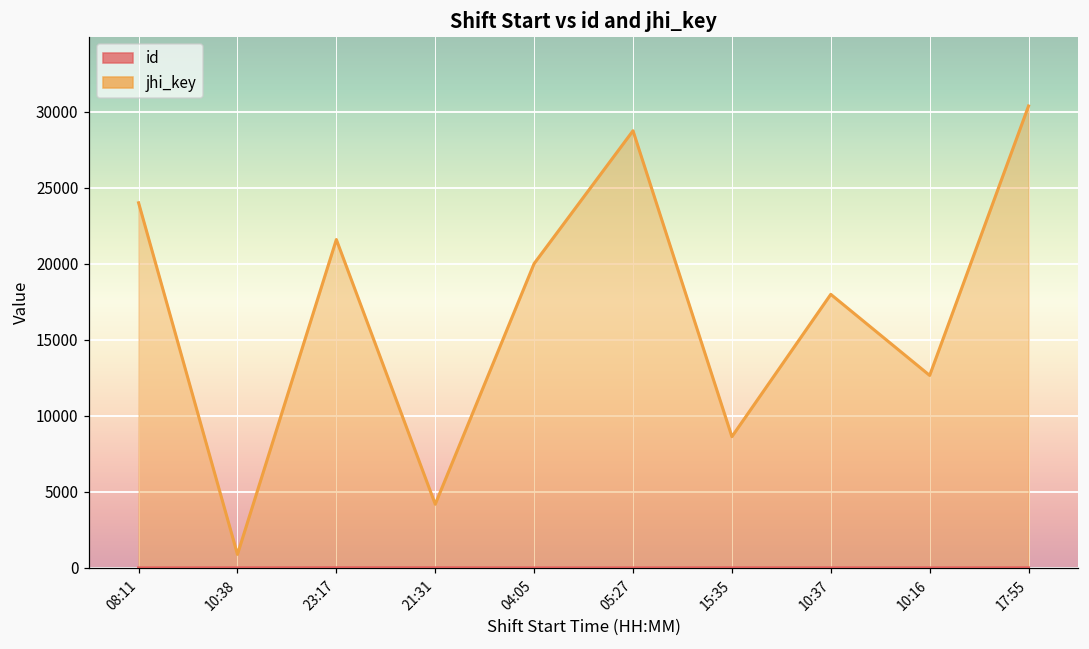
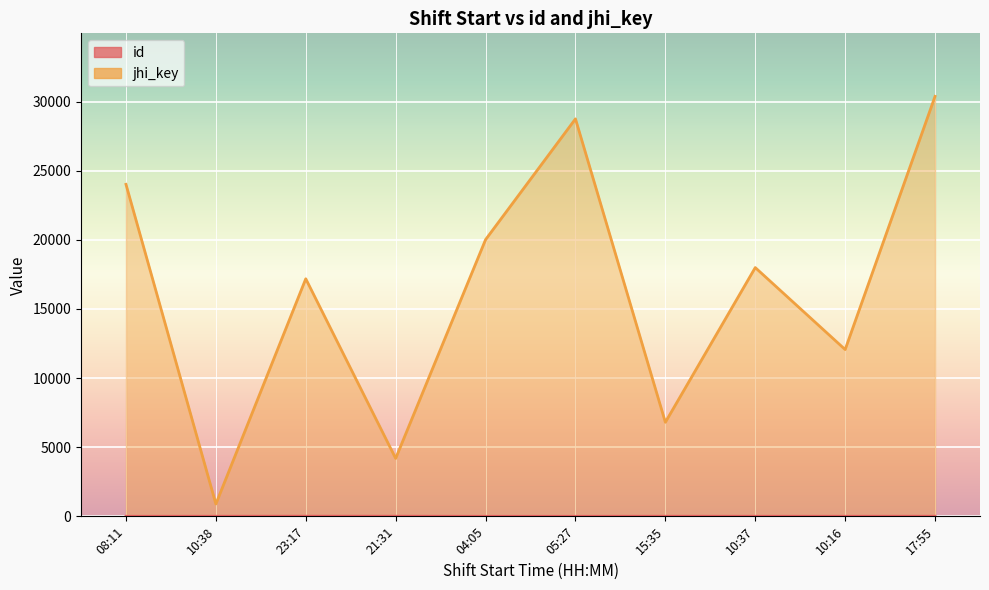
  {
    "id": {
      "08:11": 0,
      "10:38": 0,
      "23:17": 0,
      "21:31": 0,
      "04:05": 0,
      "05:27": 0,
      "15:35": 0,
      "10:37": 0,
      "10:16": 0,
      "17:55": 0
    },
    "jhi_key": {
      "08:11": 24000,
      "10:38": 900,
-     "23:17": 21600,
+     "23:17": 17200,
      "21:31": 4200,
      "04:05": 20000,
      "05:27": 28800,
-     "15:35": 8600,
+     "15:35": 6800,
      "10:37": 18000,
-     "10:16": 12700,
+     "10:16": 12100,
      "17:55": 30400
    }
  }
